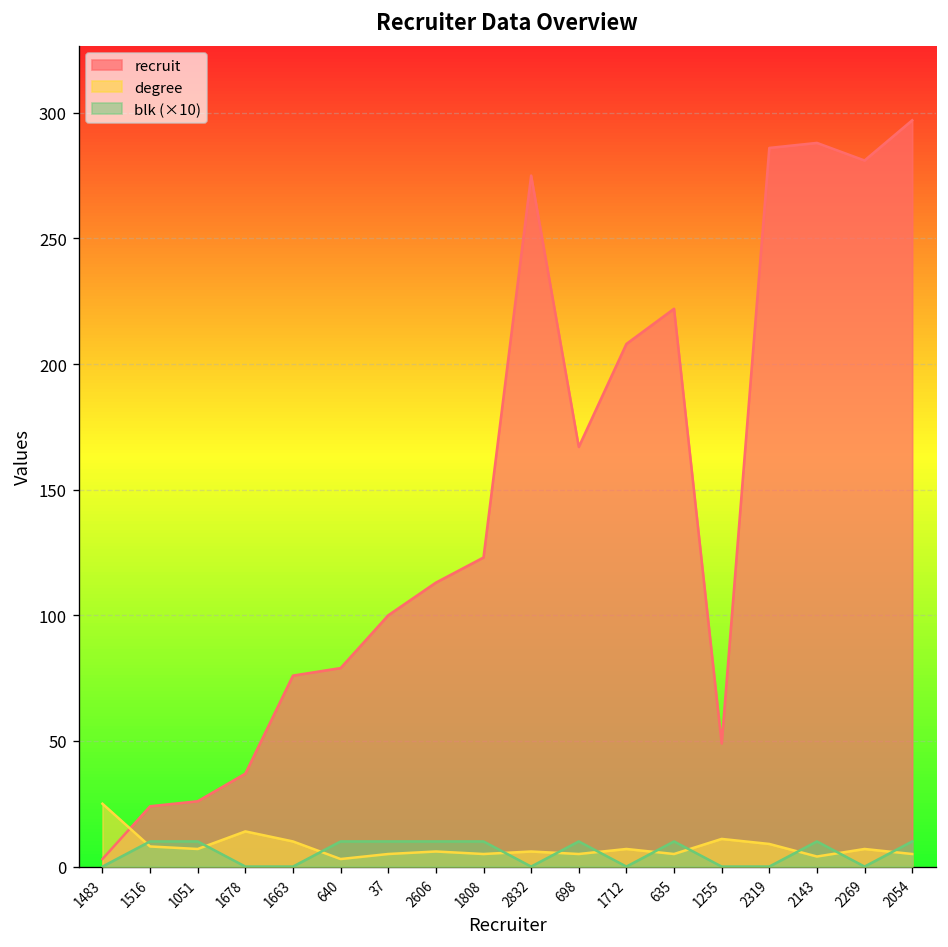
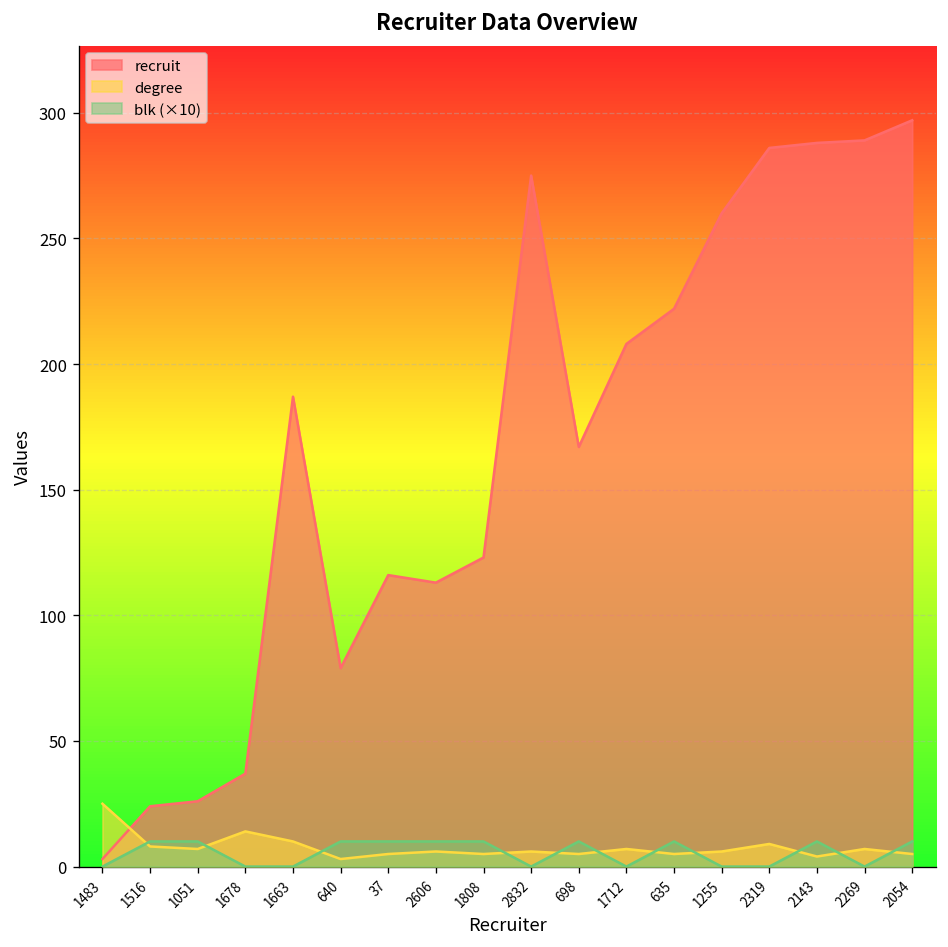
  {
    "recruit": {
      "1483": 3,
      "1516": 24,
      "1051": 26,
      "1678": 37,
-     "1663": 76,
+     "1663": 187,
      "640": 79,
-     "37": 100,
+     "37": 116,
      "2606": 113,
      "1808": 123,
      "2832": 275,
      "698": 167,
      "1712": 208,
      "635": 222,
-     "1255": 49,
+     "1255": 260,
      "2319": 286,
      "2143": 288,
-     "2269": 281,
+     "2269": 289,
      "2054": 297
    },
    "degree": {
      "1483": 25,
      "1516": 8,
      "1051": 7,
      "1678": 14,
      "1663": 10,
      "640": 3,
      "37": 5,
      "2606": 6,
      "1808": 5,
      "2832": 6,
      "698": 5,
      "1712": 7,
      "635": 5,
-     "1255": 11,
+     "1255": 6,
      "2319": 9,
      "2143": 4,
      "2269": 7,
      "2054": 5
    },
    "blk (×10)": {
      "1483": 0,
      "1516": 10,
      "1051": 10,
      "1678": 0,
      "1663": 0,
      "640": 10,
      "37": 10,
      "2606": 10,
      "1808": 10,
      "2832": 0,
      "698": 10,
      "1712": 0,
      "635": 10,
      "1255": 0,
      "2319": 0,
      "2143": 10,
      "2269": 0,
      "2054": 10
    }
  }
